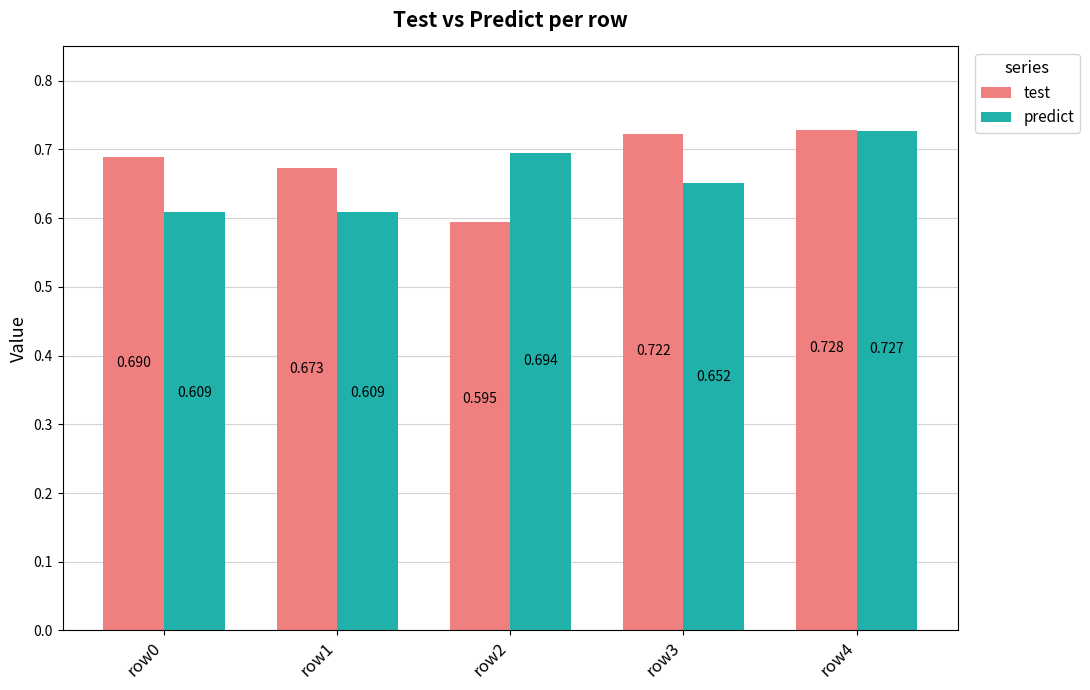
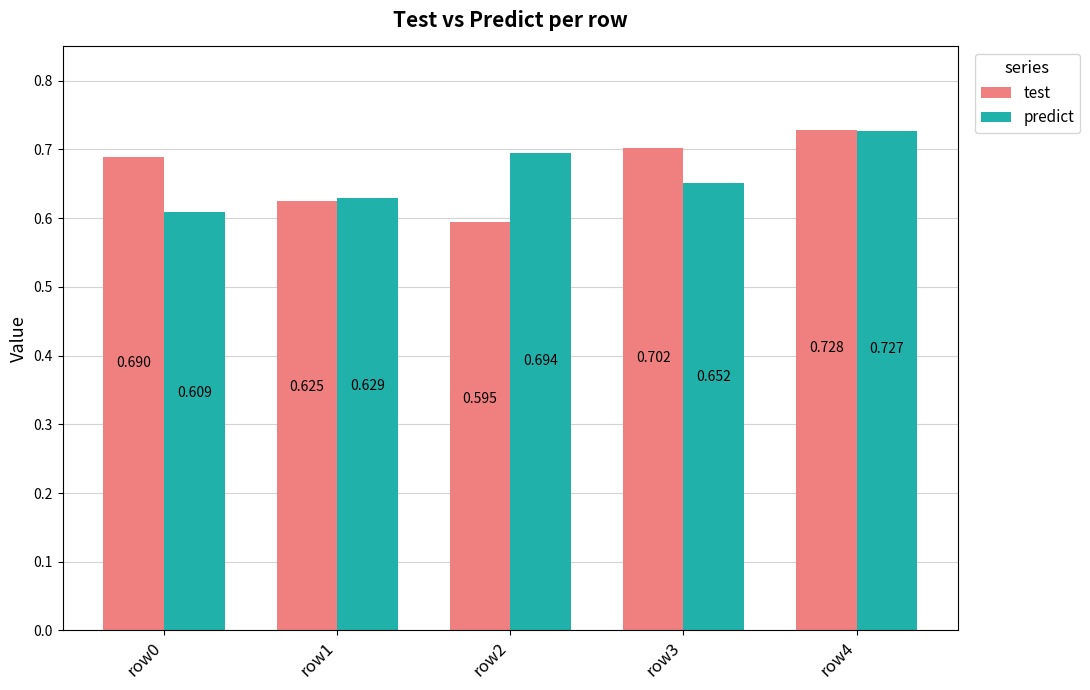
  {
    "test": {
      "row0": 0.690,
-     "row1": 0.673,
+     "row1": 0.625,
      "row2": 0.595,
-     "row3": 0.722,
+     "row3": 0.702,
      "row4": 0.728
    },
    "predict": {
      "row0": 0.609,
-     "row1": 0.609,
+     "row1": 0.629,
      "row2": 0.694,
      "row3": 0.652,
      "row4": 0.727
    }
  }
